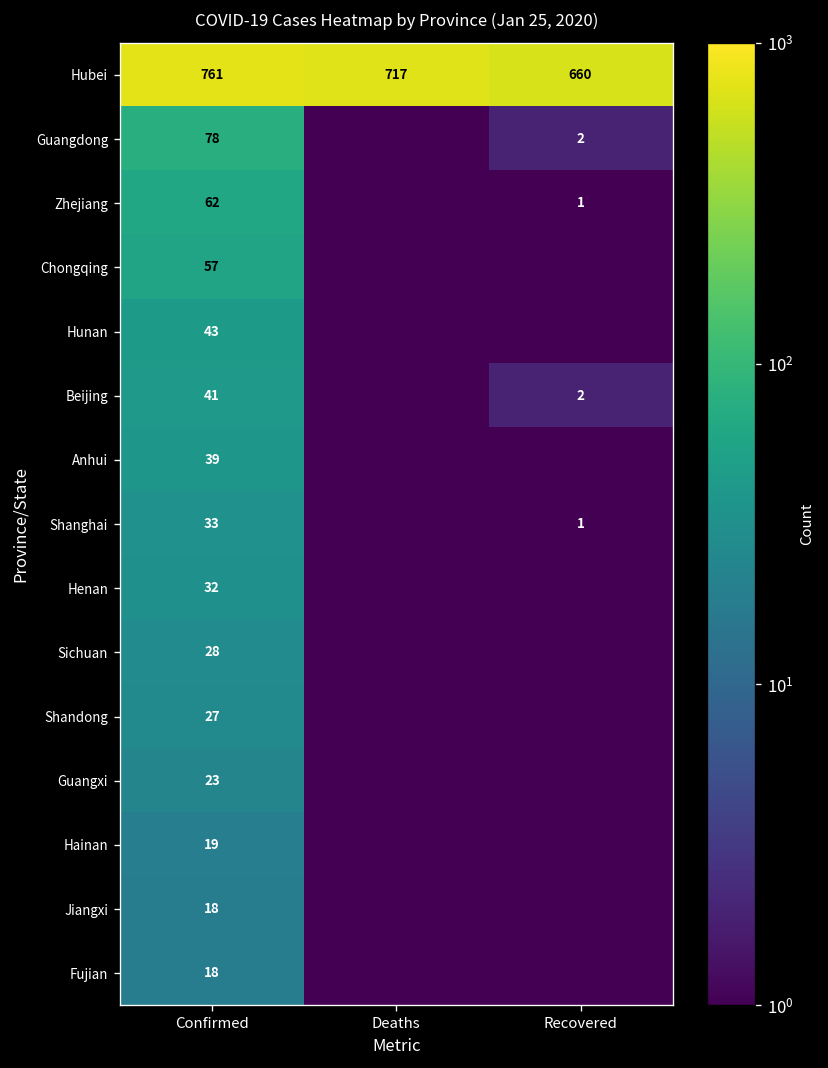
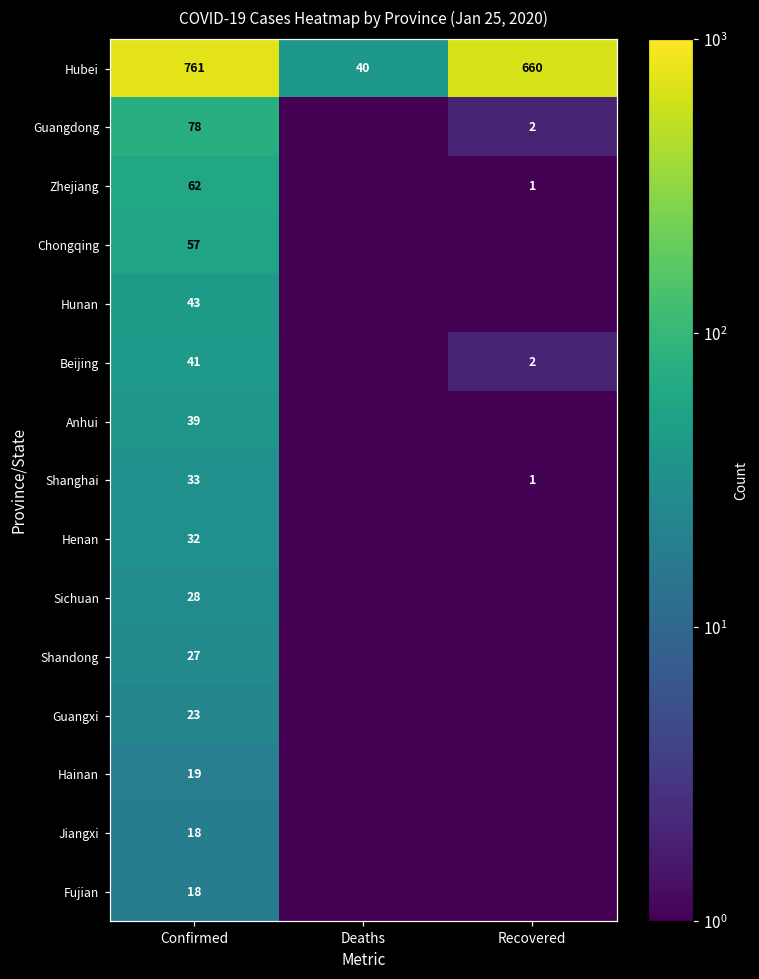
  {
    "Hubei": {
      "Confirmed": 761,
-     "Deaths": 717,
+     "Deaths": 40,
      "Recovered": 660
    },
    "Guangdong": {
      "Confirmed": 78,
      "Recovered": 2
    },
    "Zhejiang": {
      "Confirmed": 62,
      "Recovered": 1
    },
    "Chongqing": {
      "Confirmed": 57
    },
    "Hunan": {
      "Confirmed": 43
    },
    "Beijing": {
      "Confirmed": 41,
      "Recovered": 2
    },
    "Anhui": {
      "Confirmed": 39
    },
    "Shanghai": {
      "Confirmed": 33,
      "Recovered": 1
    },
    "Henan": {
      "Confirmed": 32
    },
    "Sichuan": {
      "Confirmed": 28
    },
    "Shandong": {
      "Confirmed": 27
    },
    "Guangxi": {
      "Confirmed": 23
    },
    "Hainan": {
      "Confirmed": 19
    },
    "Jiangxi": {
      "Confirmed": 18
    },
    "Fujian": {
      "Confirmed": 18
    }
  }
